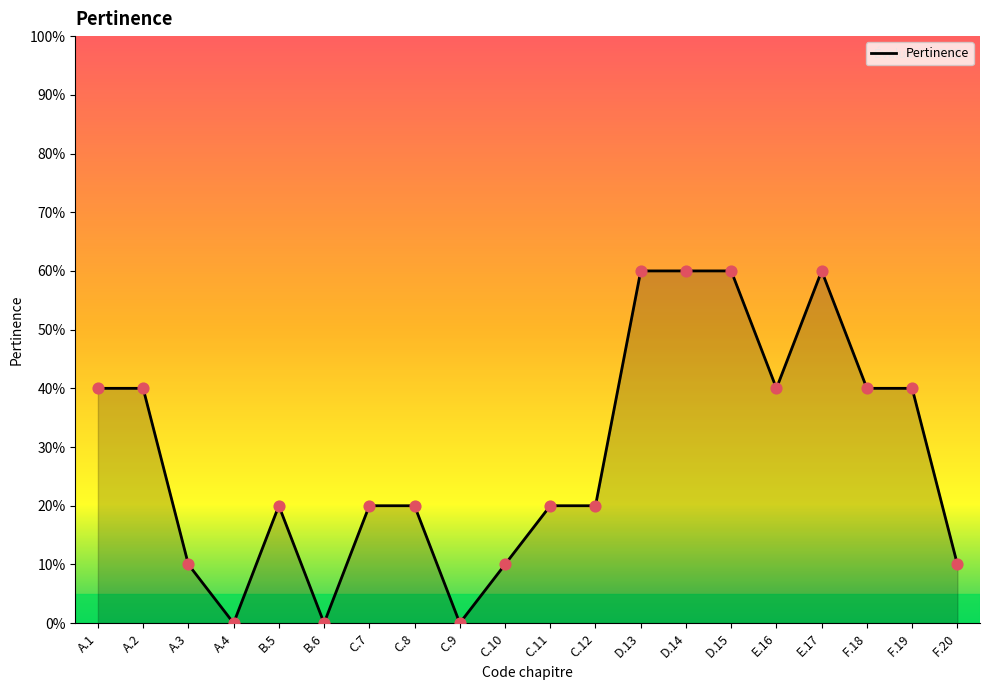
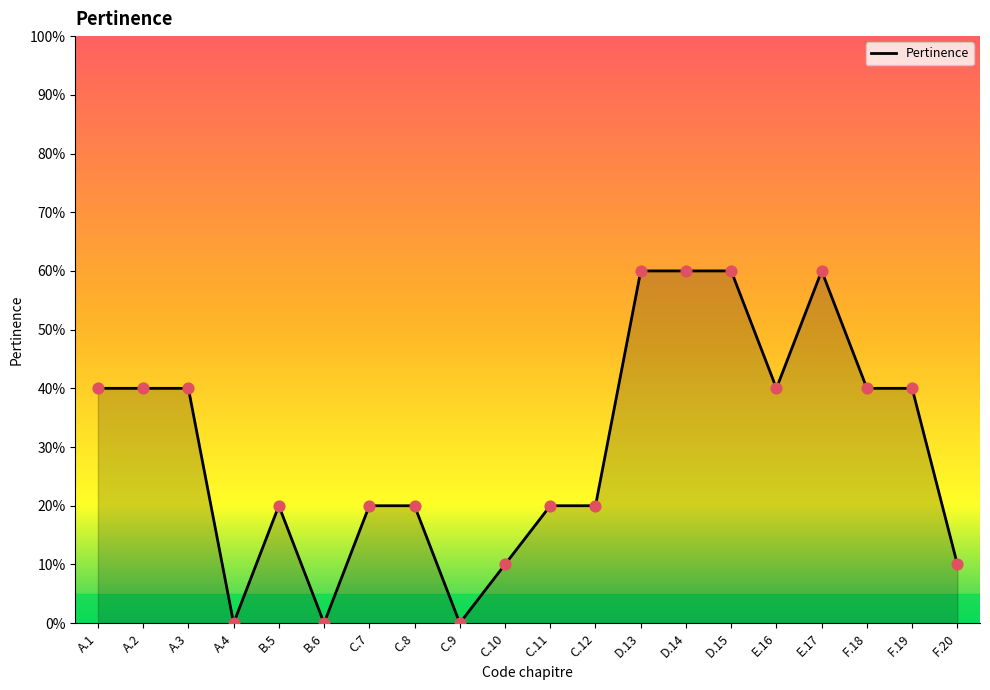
  {
    "A.1": "40%",
    "A.2": "40%",
-   "A.3": "10%",
+   "A.3": "40%",
    "B.5": "20%",
    "C.7": "20%",
    "C.8": "20%",
    "C.10": "10%",
    "C.11": "20%",
    "C.12": "20%",
    "D.13": "60%",
    "D.14": "60%",
    "D.15": "60%",
    "E.16": "40%",
    "E.17": "60%",
    "F.18": "40%",
    "F.19": "40%",
    "F.20": "10%"
  }
